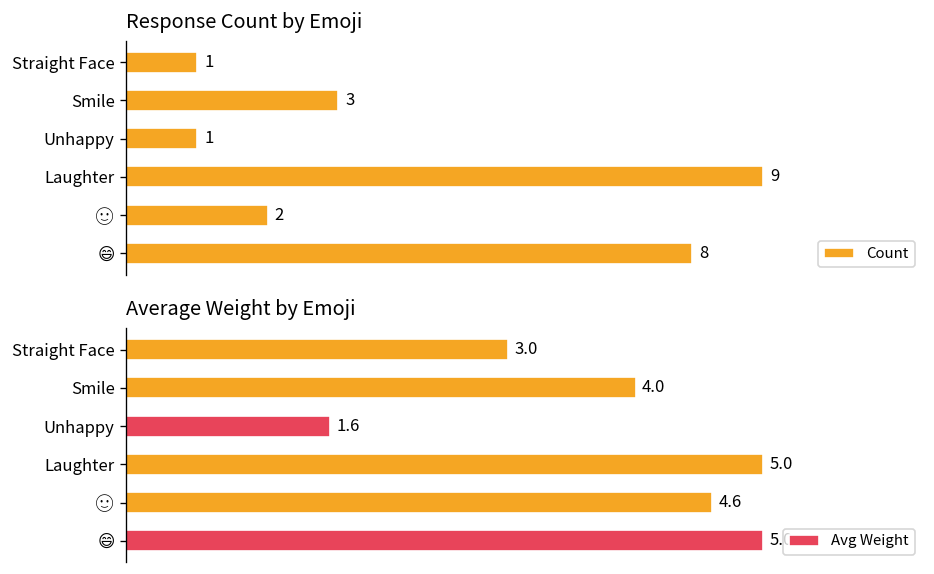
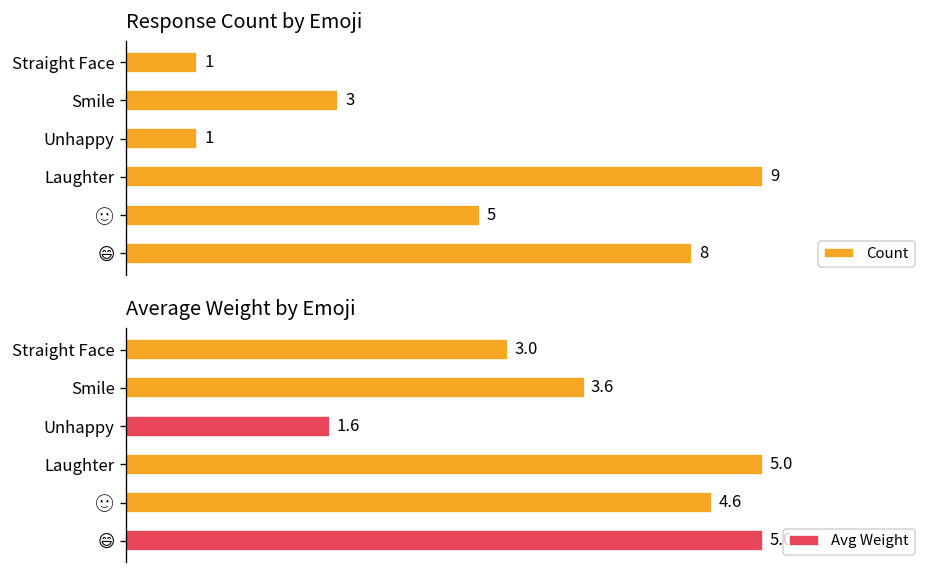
  {
    "Response Count by Emoji": {
      "Straight Face": 1,
      "Smile": 3,
      "Unhappy": 1,
      "Laughter": 9,
-     "🙂": 2,
+     "🙂": 5,
      "😄": 8
    },
    "Average Weight by Emoji": {
      "Straight Face": 3.0,
-     "Smile": 4.0,
+     "Smile": 3.6,
      "Unhappy": 1.6,
      "Laughter": 5.0,
      "🙂": 4.6
    }
  }
